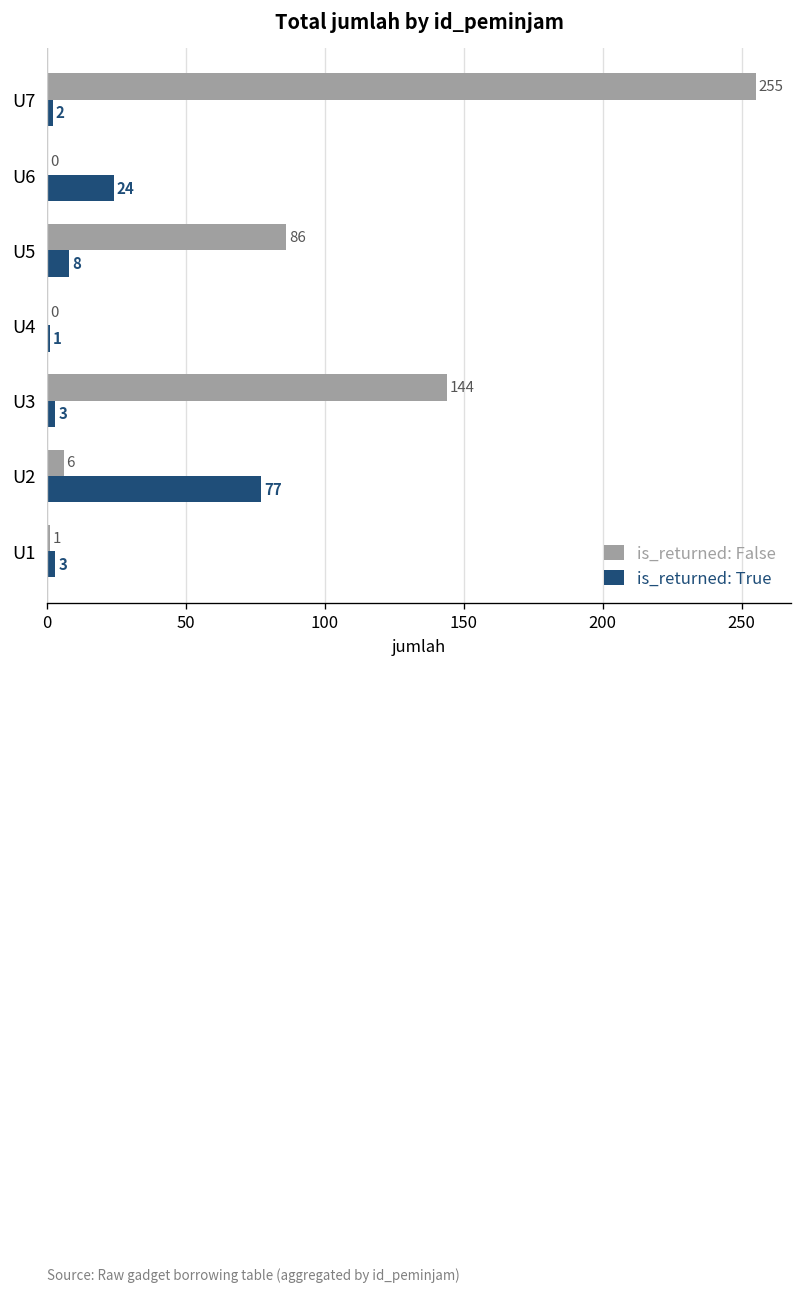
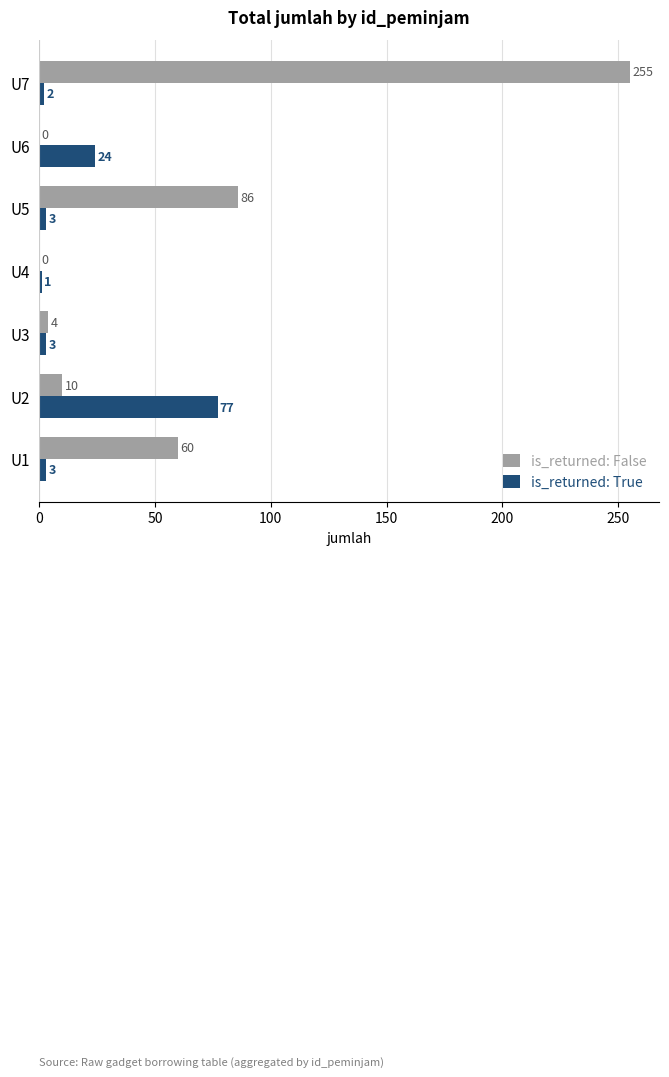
  {
    "is_returned: False": {
      "U7": 255,
      "U6": 0,
      "U5": 86,
      "U4": 0,
-     "U3": 144,
-     "U2": 6,
-     "U1": 1
+     "U3": 4,
+     "U2": 10,
+     "U1": 60
    },
    "is_returned: True": {
      "U7": 2,
      "U6": 24,
-     "U5": 8,
+     "U5": 3,
      "U4": 1,
      "U3": 3,
      "U2": 77,
      "U1": 3
    }
  }
